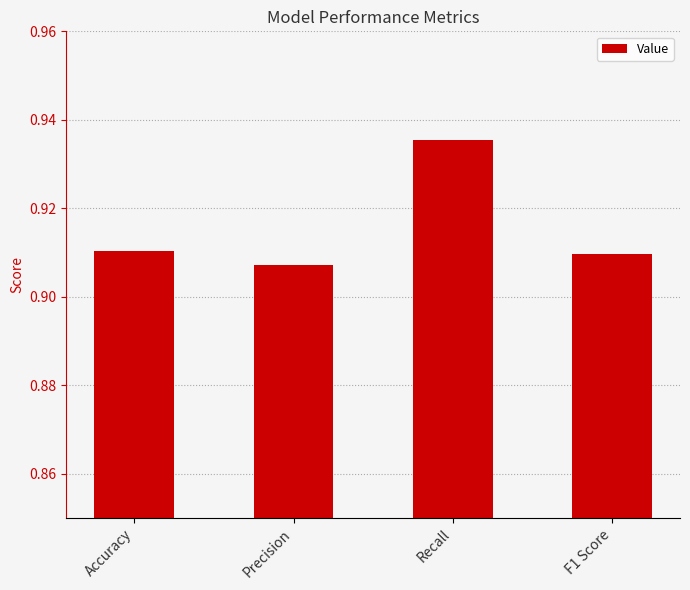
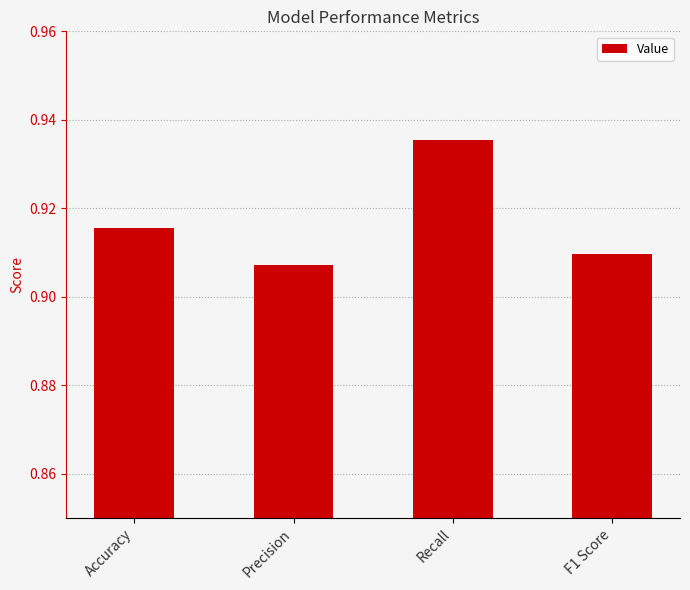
  {
-   "Accuracy": 0.910,
+   "Accuracy": 0.915,
    "Precision": 0.907,
    "Recall": 0.935,
    "F1 Score": 0.910
  }
